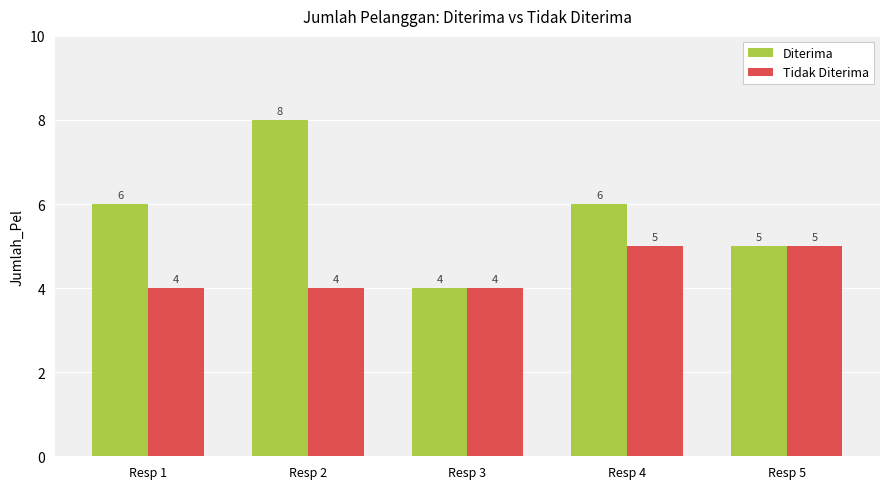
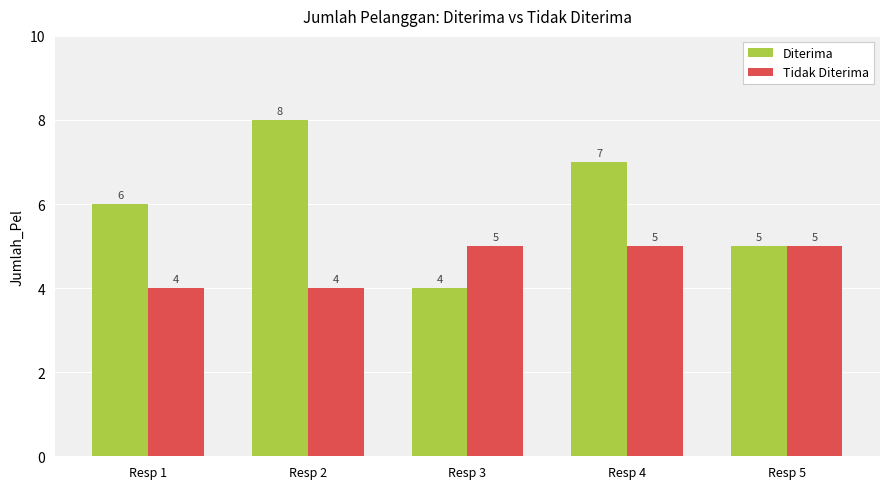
  {
    "Diterima": {
      "Resp 1": 6,
      "Resp 2": 8,
      "Resp 3": 4,
-     "Resp 4": 6,
+     "Resp 4": 7,
      "Resp 5": 5
    },
    "Tidak Diterima": {
      "Resp 1": 4,
      "Resp 2": 4,
-     "Resp 3": 4,
+     "Resp 3": 5,
      "Resp 4": 5,
      "Resp 5": 5
    }
  }
